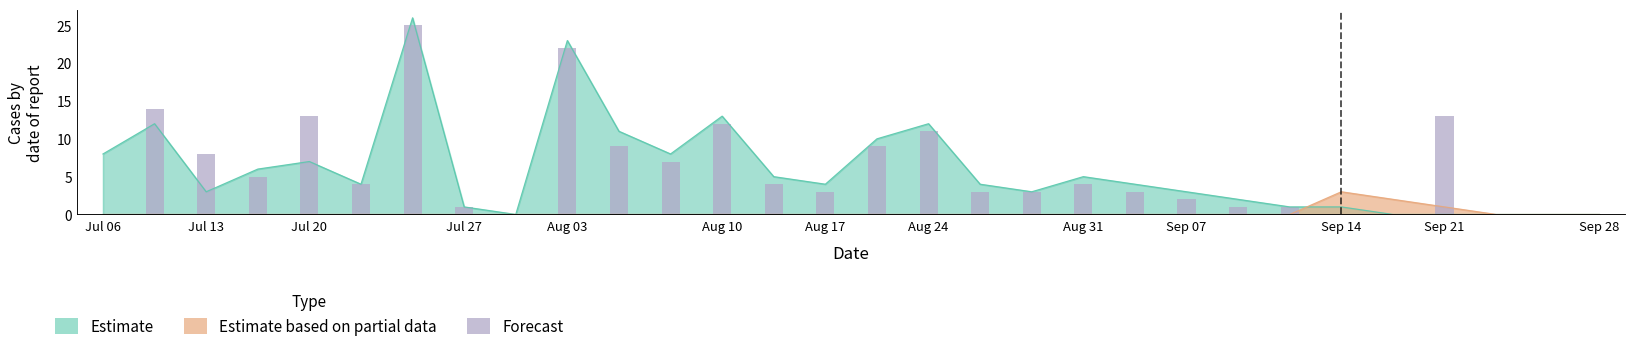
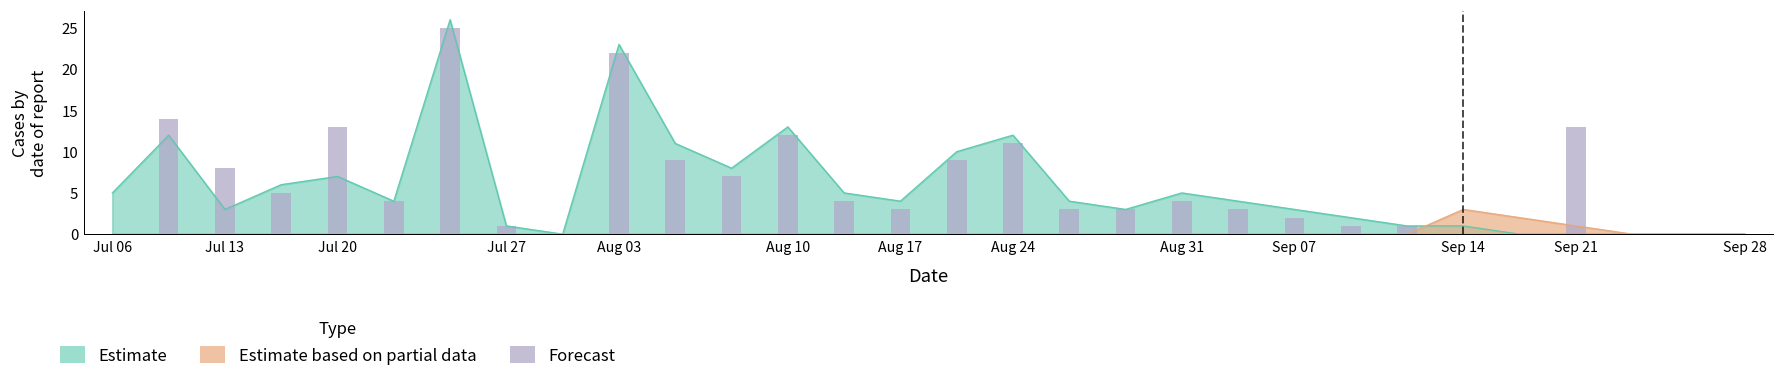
  {
    "Estimate": {
-     "Jul 06": 8,
+     "Jul 06": 5,
      "Jul 13": 3,
      "Jul 20": 7,
      "Jul 27": 1,
      "Aug 03": 23,
      "Aug 10": 13,
      "Aug 17": 4,
      "Aug 24": 12,
      "Aug 31": 5,
      "Sep 07": 3,
      "Sep 14": 1,
      "Sep 21": 0
    },
    "Forecast": {
      "Jul 06": 0,
      "Jul 13": 8,
      "Jul 20": 13,
      "Jul 27": 1,
      "Aug 03": 22,
      "Aug 10": 12,
      "Aug 17": 3,
      "Aug 24": 11,
      "Aug 31": 4,
      "Sep 07": 2,
      "Sep 14": 0,
      "Sep 21": 13,
      "Sep 28": 0
    },
    "Estimate based on partial data": {
      "Jul 06": 0,
      "Jul 13": 0,
      "Jul 20": 0,
      "Jul 27": 0,
      "Aug 03": 0,
      "Aug 10": 0,
      "Aug 17": 0,
      "Aug 24": 0,
      "Aug 31": 0,
      "Sep 07": 0,
      "Sep 14": 3,
      "Sep 21": 1
    }
  }
